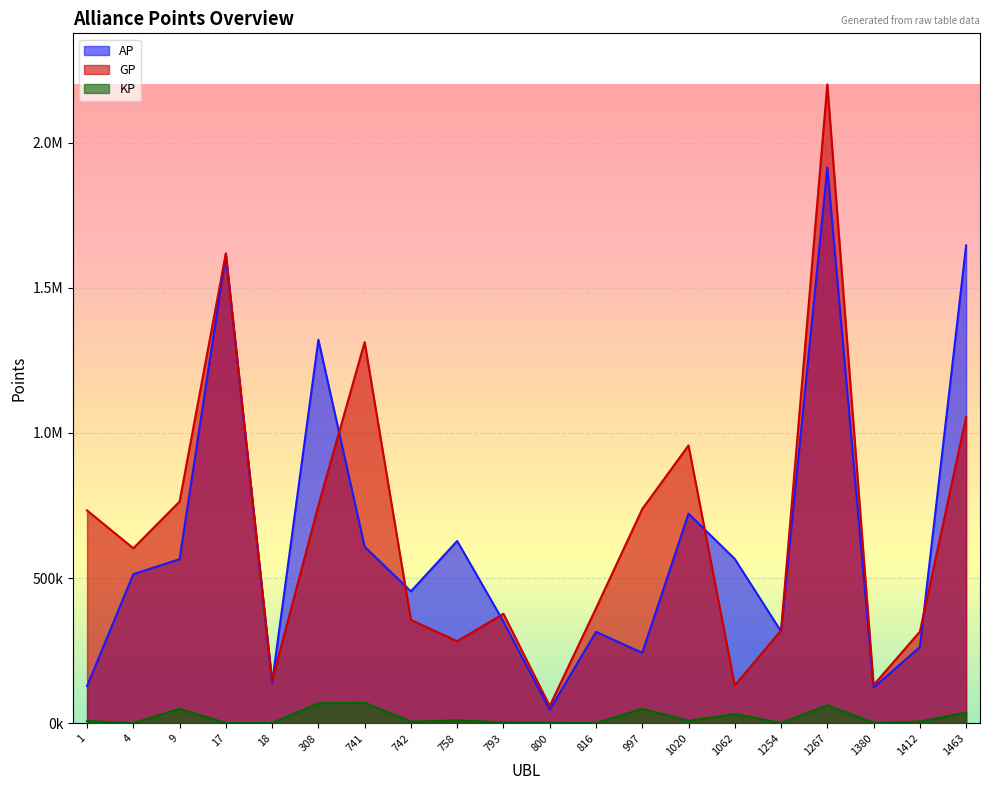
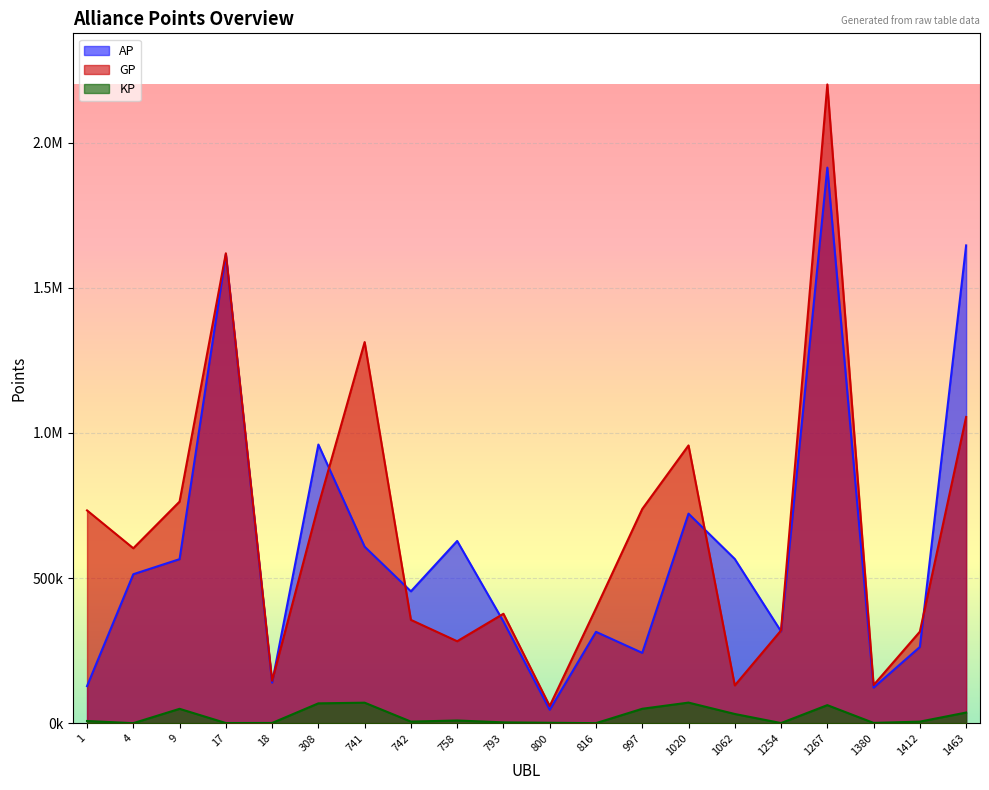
  {
    "AP": {
      "1": 130000,
      "4": 510000,
      "9": 570000,
-     "308": 1320000,
+     "308": 960000,
      "741": 610000,
      "742": 450000,
      "758": 630000,
      "793": 350000,
      "800": 50000,
      "816": 310000,
      "997": 240000,
      "1020": 720000,
      "1062": 570000,
      "1267": 1910000,
      "1412": 260000,
      "1463": 1650000
    },
    "GP": {
      "1": 730000,
      "4": 600000,
      "9": 760000,
      "308": 750000,
      "741": 1310000,
      "742": 360000,
      "758": 280000,
      "793": 380000,
      "800": 60000,
      "816": 400000,
      "997": 740000,
      "1020": 960000,
      "1062": 130000,
      "1267": 2200000,
      "1412": 320000,
      "1463": 1060000
    },
    "KP": {
      "1": 10000,
      "4": 0,
      "9": 50000,
      "17": 0,
      "18": 0,
      "308": 70000,
      "741": 70000,
      "742": 10000,
      "758": 10000,
      "793": 0,
      "800": 0,
      "816": 0,
      "997": 50000,
-     "1020": 10000,
+     "1020": 70000,
      "1062": 30000,
      "1254": 0,
      "1267": 60000,
      "1380": 0,
      "1412": 10000,
      "1463": 40000
    }
  }
